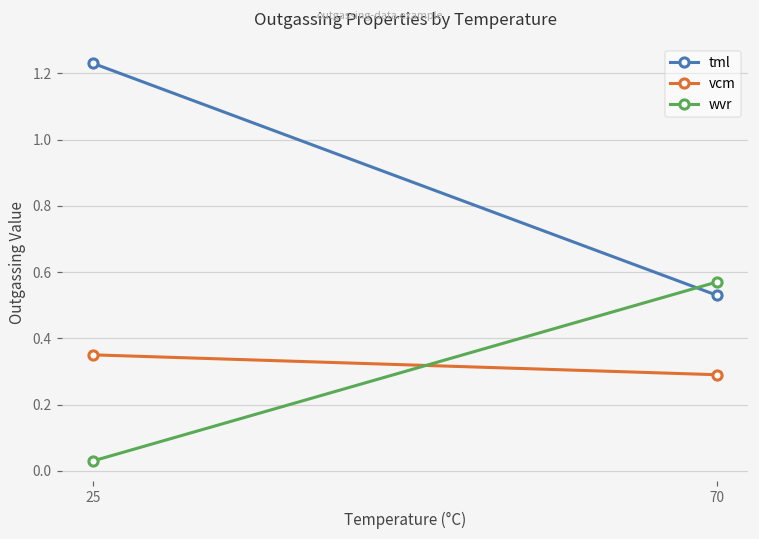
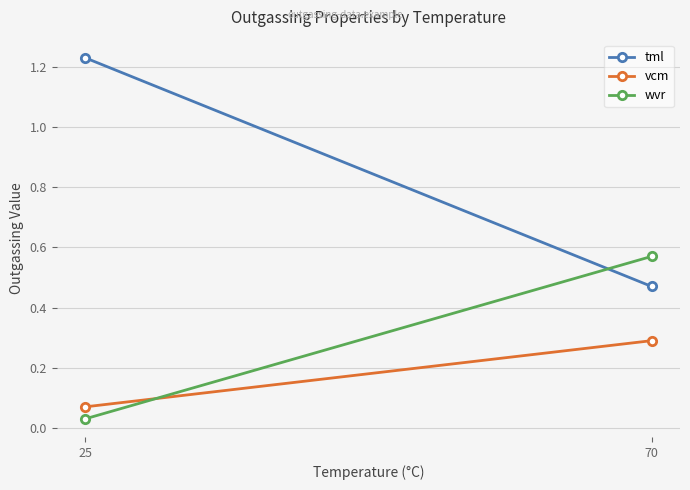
  {
    "tml": {
      "25": 1.23,
-     "70": 0.53
+     "70": 0.47
    },
    "vcm": {
-     "25": 0.35,
+     "25": 0.07,
      "70": 0.29
    },
    "wvr": {
      "25": 0.03,
      "70": 0.57
    }
  }
